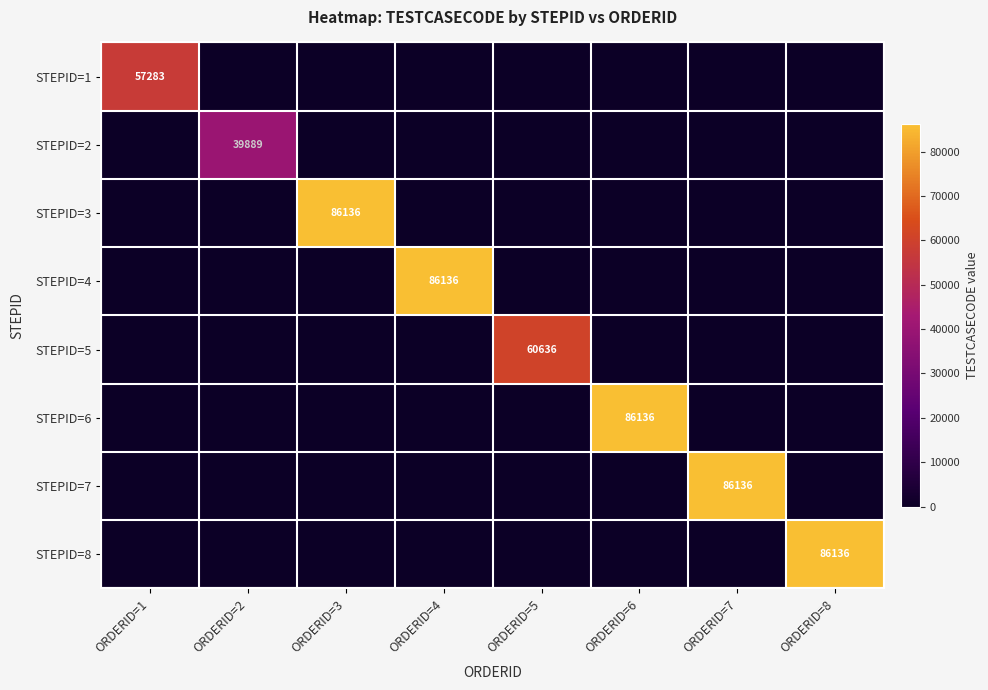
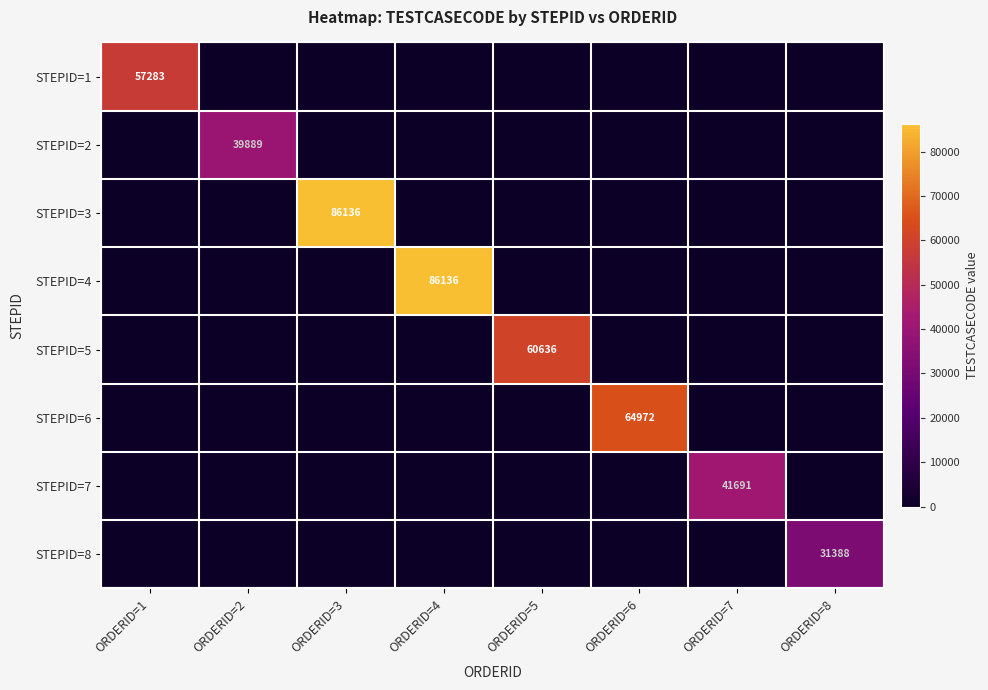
  {
    "STEPID=1": {
      "ORDERID=1": 57283
    },
    "STEPID=2": {
      "ORDERID=2": 39889
    },
    "STEPID=3": {
      "ORDERID=3": 86136
    },
    "STEPID=4": {
      "ORDERID=4": 86136
    },
    "STEPID=5": {
      "ORDERID=5": 60636
    },
    "STEPID=6": {
-     "ORDERID=6": 86136
+     "ORDERID=6": 64972
    },
    "STEPID=7": {
-     "ORDERID=7": 86136
+     "ORDERID=7": 41691
    },
    "STEPID=8": {
-     "ORDERID=8": 86136
+     "ORDERID=8": 31388
    }
  }
